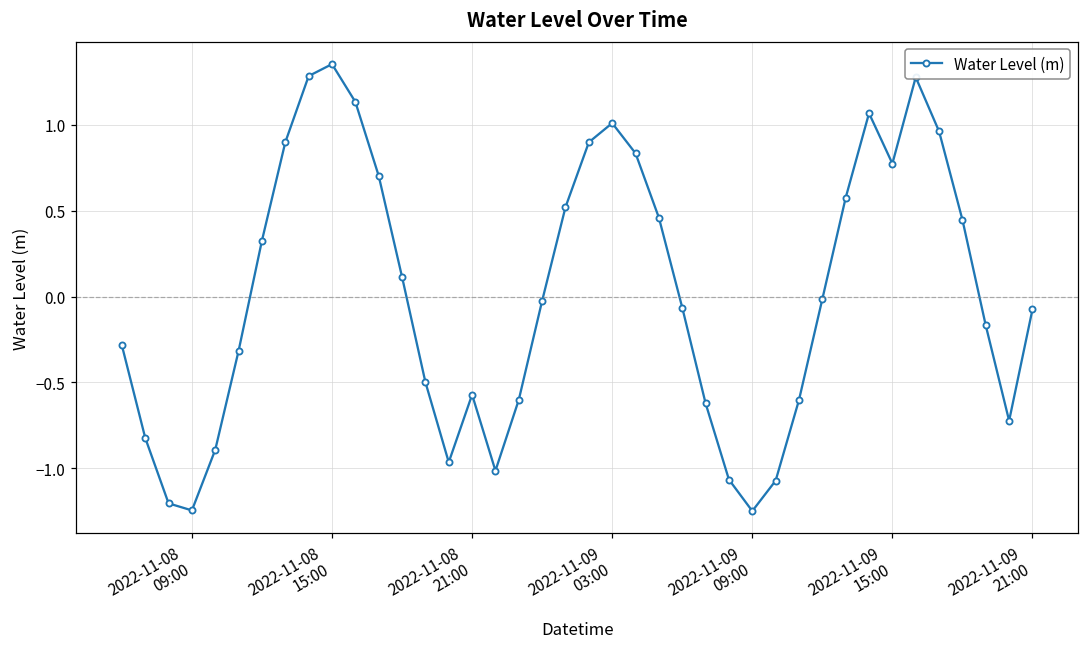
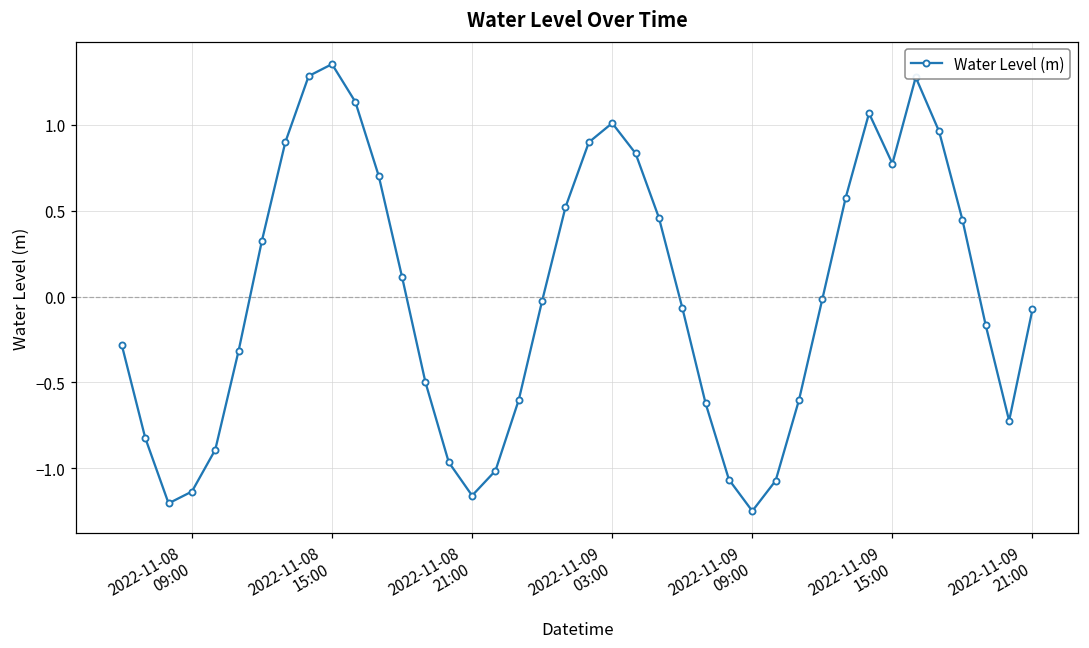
  {
-   "2022-11-08 09:00": -1.25,
+   "2022-11-08 09:00": -1.14,
    "2022-11-08 15:00": 1.35,
-   "2022-11-08 21:00": -0.57,
+   "2022-11-08 21:00": -1.16,
    "2022-11-09 03:00": 1.01,
    "2022-11-09 09:00": -1.25,
    "2022-11-09 15:00": 0.77,
    "2022-11-09 21:00": -0.08
  }
